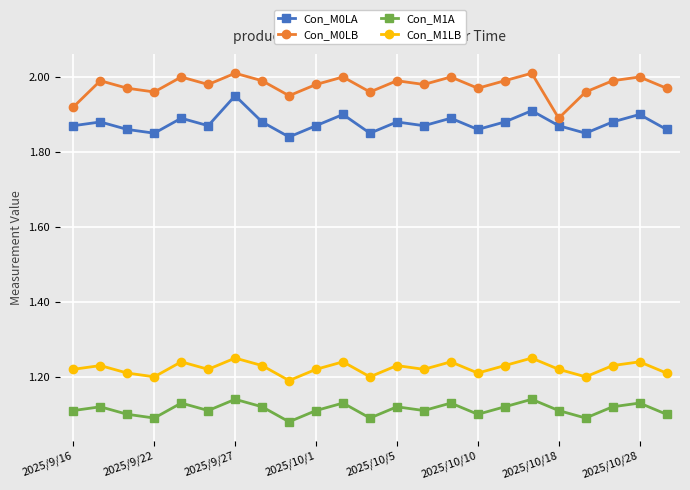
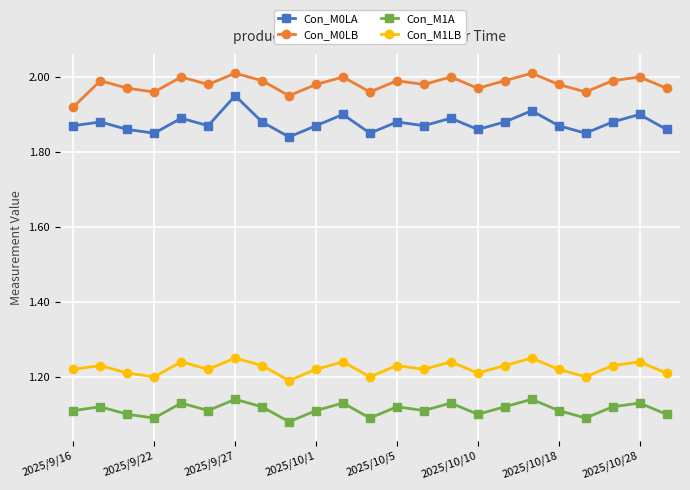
  {
    "Con_M0LA": {
      "2025/9/16": 1.87,
      "2025/9/22": 1.85,
      "2025/9/27": 1.95,
      "2025/10/1": 1.87,
      "2025/10/5": 1.88,
      "2025/10/10": 1.86,
      "2025/10/18": 1.87,
      "2025/10/28": 1.90
    },
    "Con_M0LB": {
      "2025/9/16": 1.92,
      "2025/9/22": 1.96,
      "2025/9/27": 2.01,
      "2025/10/1": 1.98,
      "2025/10/5": 1.99,
      "2025/10/10": 1.97,
-     "2025/10/18": 1.89,
+     "2025/10/18": 1.98,
      "2025/10/28": 2.00
    },
    "Con_M1A": {
      "2025/9/16": 1.11,
      "2025/9/22": 1.09,
      "2025/9/27": 1.14,
      "2025/10/1": 1.11,
      "2025/10/5": 1.12,
      "2025/10/10": 1.10,
      "2025/10/18": 1.11,
      "2025/10/28": 1.13
    },
    "Con_M1LB": {
      "2025/9/16": 1.22,
      "2025/9/22": 1.20,
      "2025/9/27": 1.25,
      "2025/10/1": 1.22,
      "2025/10/5": 1.23,
      "2025/10/10": 1.21,
      "2025/10/18": 1.22,
      "2025/10/28": 1.24
    }
  }
